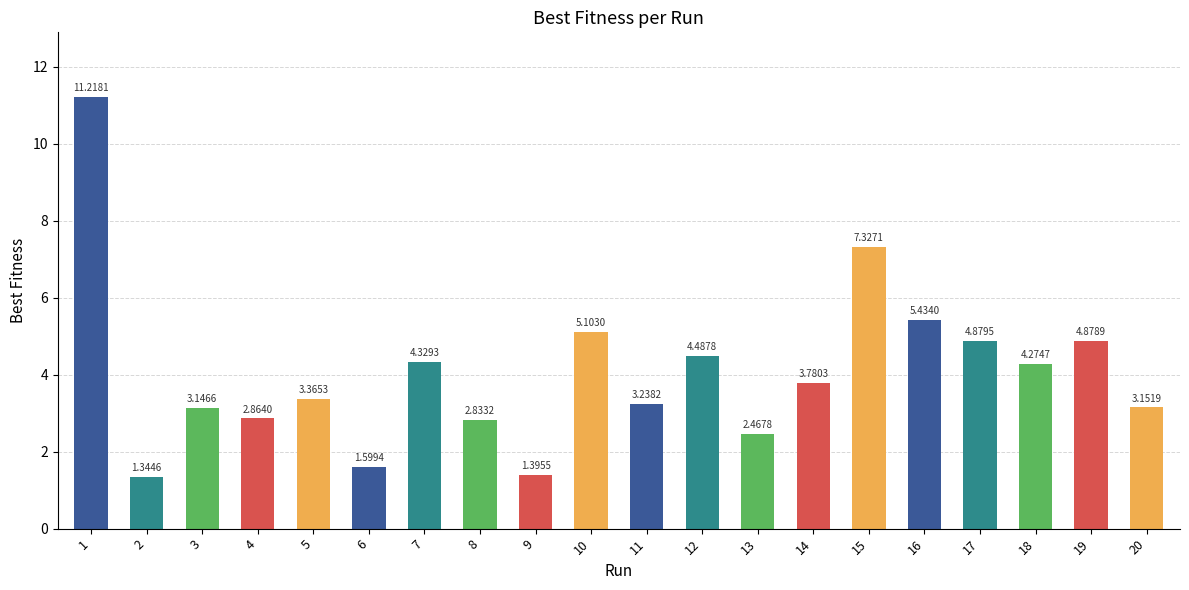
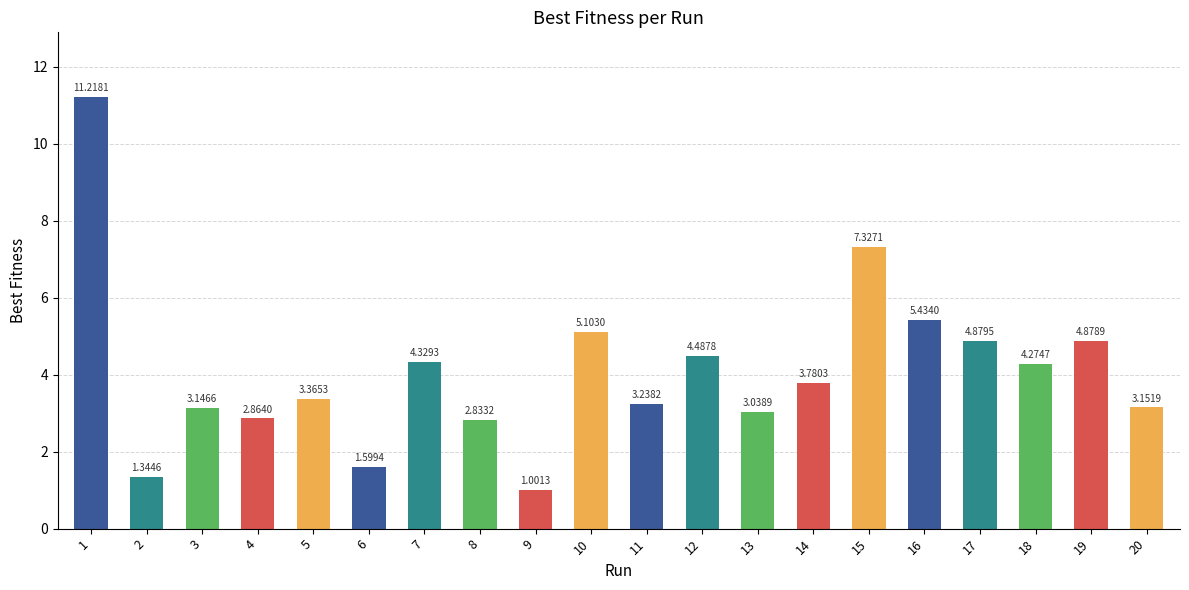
  {
    "1": 11.2181,
    "2": 1.3446,
    "3": 3.1466,
    "4": 2.8640,
    "5": 3.3653,
    "6": 1.5994,
    "7": 4.3293,
    "8": 2.8332,
-   "9": 1.3955,
+   "9": 1.0013,
    "10": 5.1030,
    "11": 3.2382,
    "12": 4.4878,
-   "13": 2.4678,
+   "13": 3.0389,
    "14": 3.7803,
    "15": 7.3271,
    "16": 5.4340,
    "17": 4.8795,
    "18": 4.2747,
    "19": 4.8789,
    "20": 3.1519
  }
